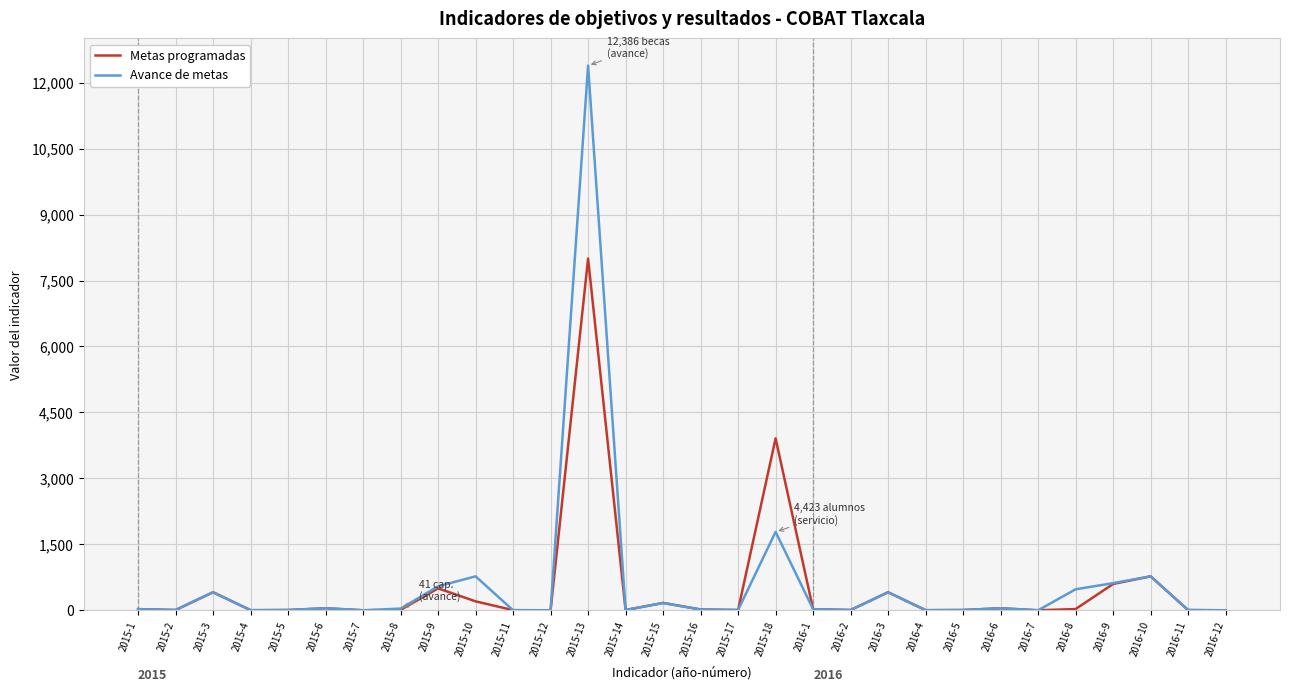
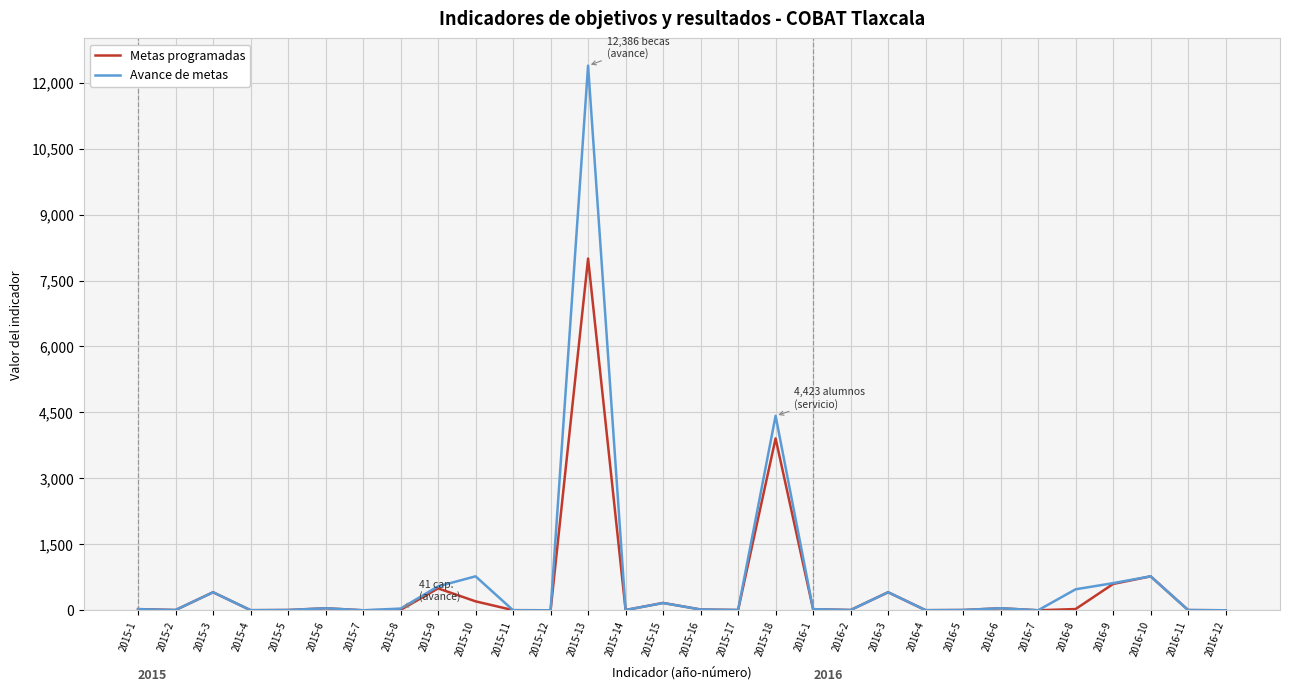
  {
    "Metas programadas": {
      "2015-10": "200",
      "2015-13": "8,000",
      "2015-18": "3,900",
      "2016-8": "0"
    },
    "Avance de metas": {
      "2015-10": "800",
-     "2015-18": "1,800",
+     "2015-18": "4,400",
      "2016-8": "500"
    }
  }
